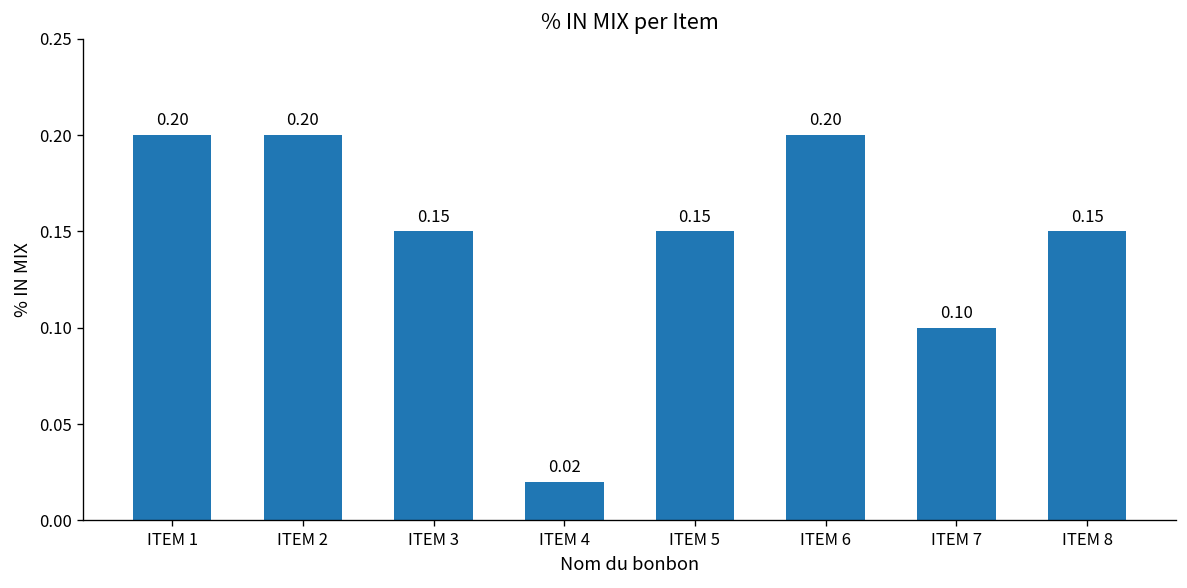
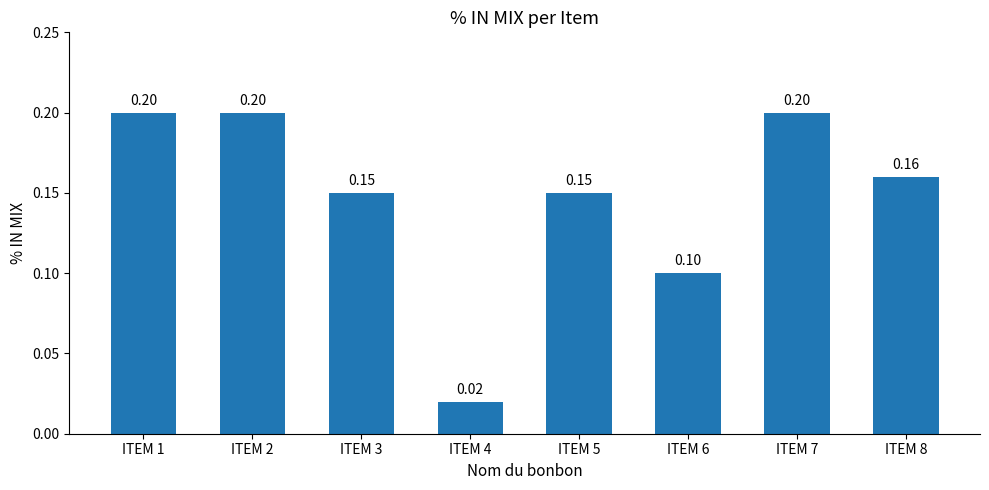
  {
    "ITEM 1": 0.20,
    "ITEM 2": 0.20,
    "ITEM 3": 0.15,
    "ITEM 4": 0.02,
    "ITEM 5": 0.15,
-   "ITEM 6": 0.20,
-   "ITEM 7": 0.10,
-   "ITEM 8": 0.15
+   "ITEM 6": 0.10,
+   "ITEM 7": 0.20,
+   "ITEM 8": 0.16
  }
